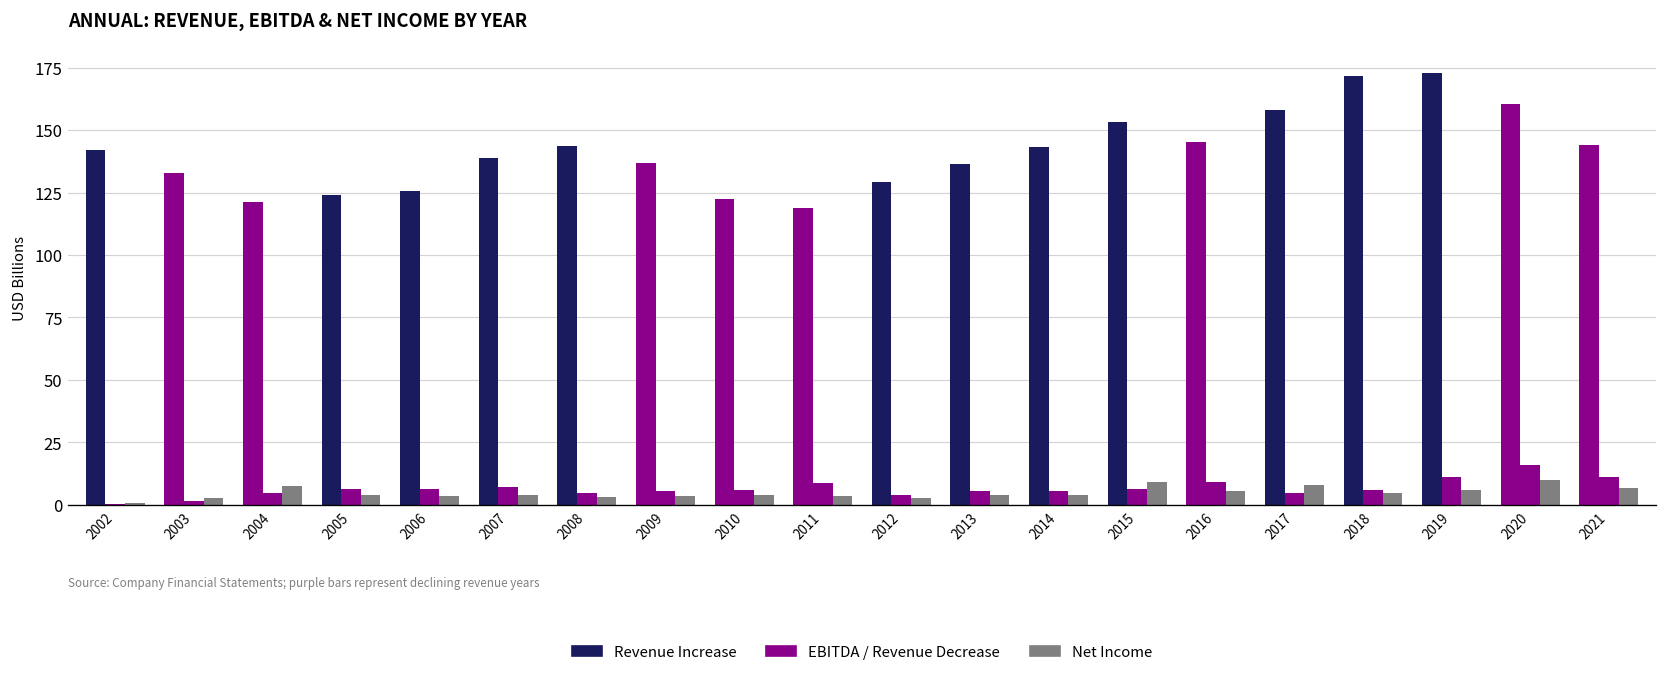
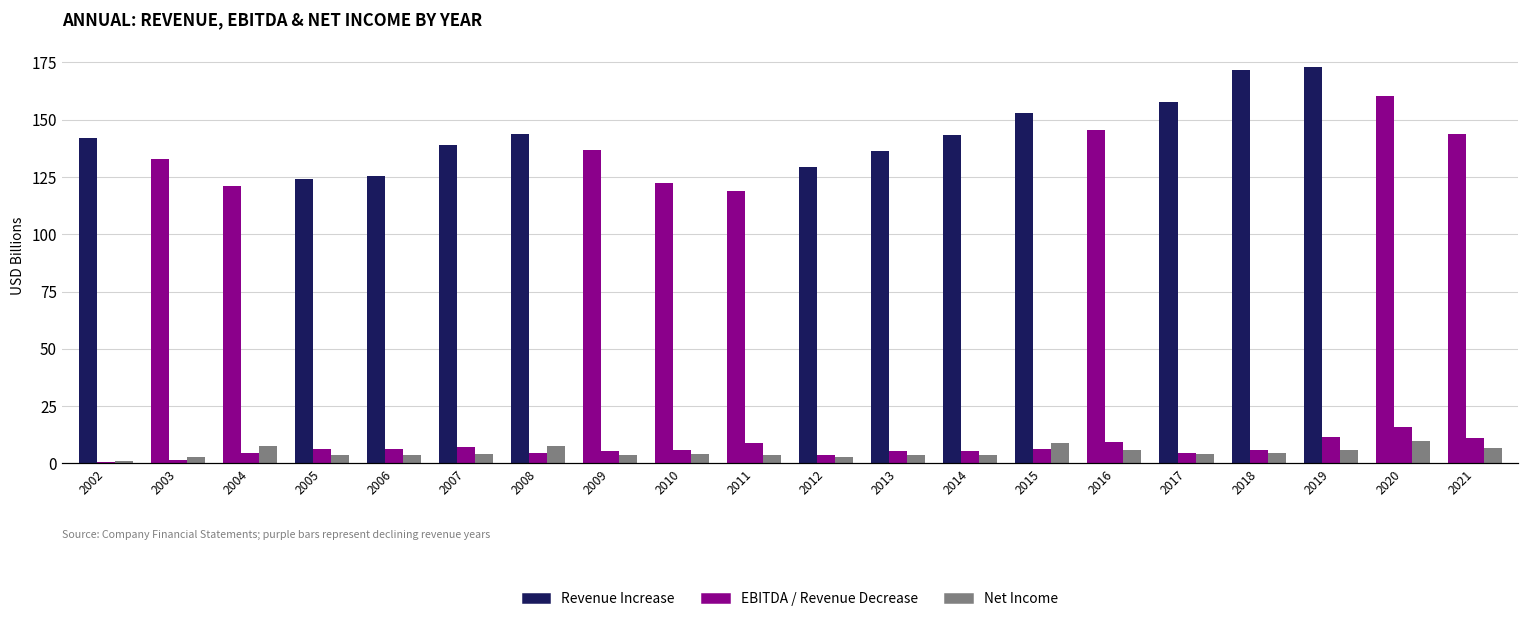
  {
    "Net Income": {
      "2003": 3,
      "2004": 7,
      "2005": 4,
      "2006": 4,
      "2007": 4,
-     "2008": 3,
+     "2008": 8,
      "2009": 4,
      "2010": 4,
      "2011": 4,
      "2012": 3,
      "2013": 4,
      "2014": 4,
      "2015": 9,
      "2016": 6,
-     "2017": 8,
+     "2017": 4,
      "2018": 5,
      "2019": 6,
      "2020": 10,
      "2021": 7
    }
  }
